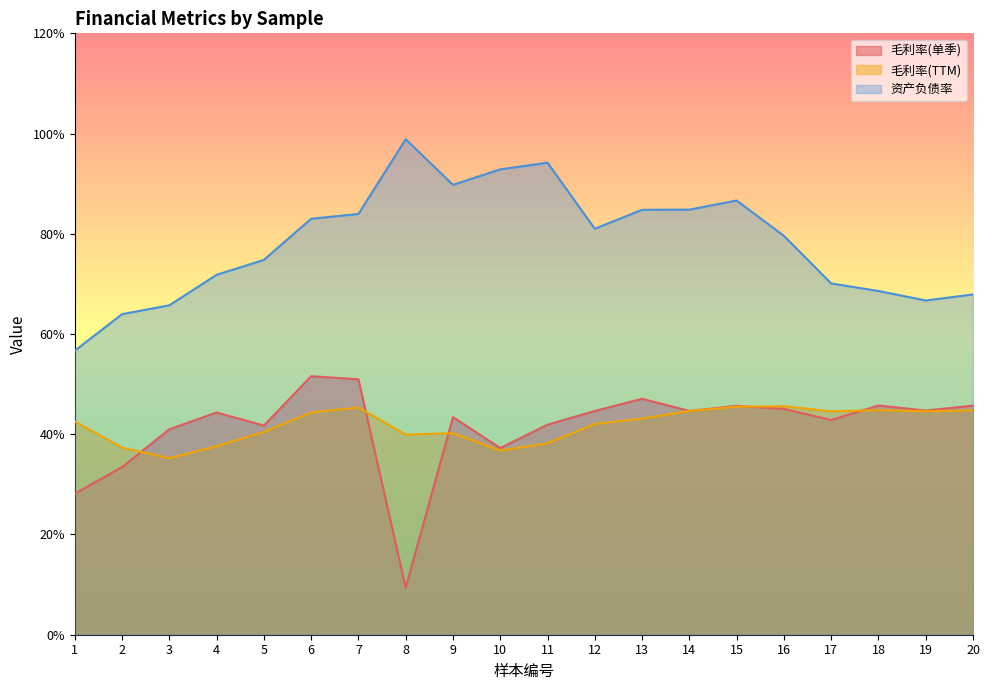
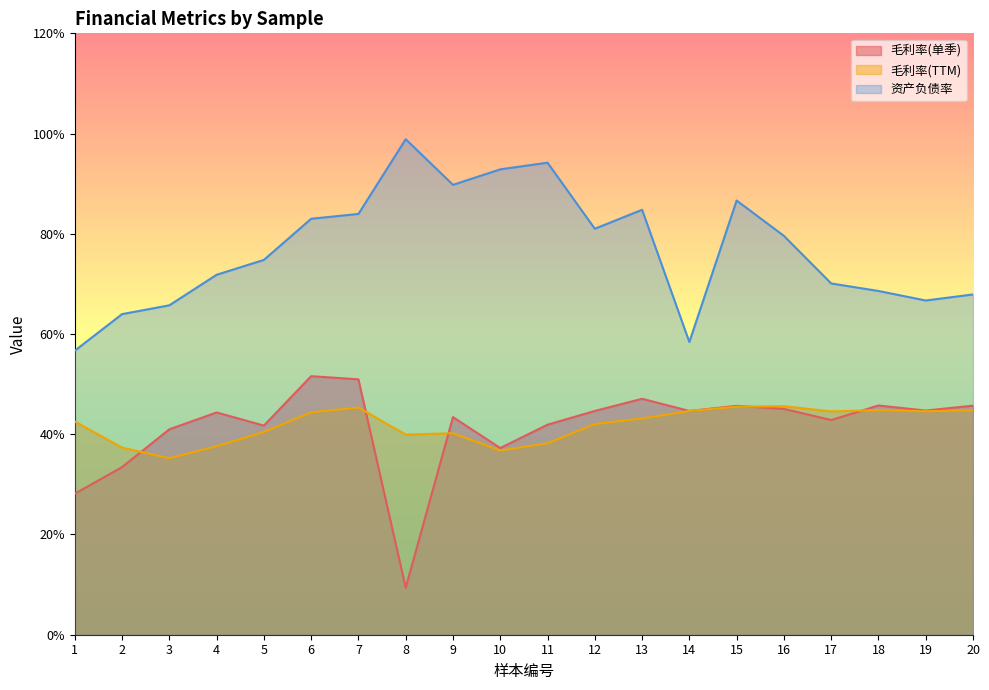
  {
    "毛利率(单季)": {
      "1": "28%",
      "2": "33%",
      "3": "41%",
      "4": "44%",
      "5": "42%",
      "6": "52%",
      "7": "51%",
      "8": "9%",
      "9": "43%",
      "11": "42%",
      "12": "45%",
      "13": "47%",
      "16": "45%",
      "17": "43%",
      "18": "46%",
      "20": "46%"
    },
    "毛利率(TTM)": {
      "1": "43%",
      "2": "37%",
      "3": "35%",
      "4": "38%",
      "5": "40%",
      "6": "44%",
      "7": "45%",
      "8": "40%",
      "9": "40%",
      "11": "38%",
      "12": "42%",
      "13": "43%",
      "16": "46%",
      "17": "45%",
      "18": "45%",
      "20": "45%"
    },
    "资产负债率": {
      "1": "57%",
      "2": "64%",
      "3": "66%",
      "4": "72%",
      "5": "75%",
      "6": "83%",
      "7": "84%",
      "8": "99%",
      "9": "90%",
      "10": "93%",
      "11": "94%",
      "12": "81%",
      "13": "85%",
-     "14": "85%",
+     "14": "58%",
      "15": "87%",
      "16": "80%",
      "17": "70%",
      "18": "69%",
      "19": "67%",
      "20": "68%"
    }
  }
